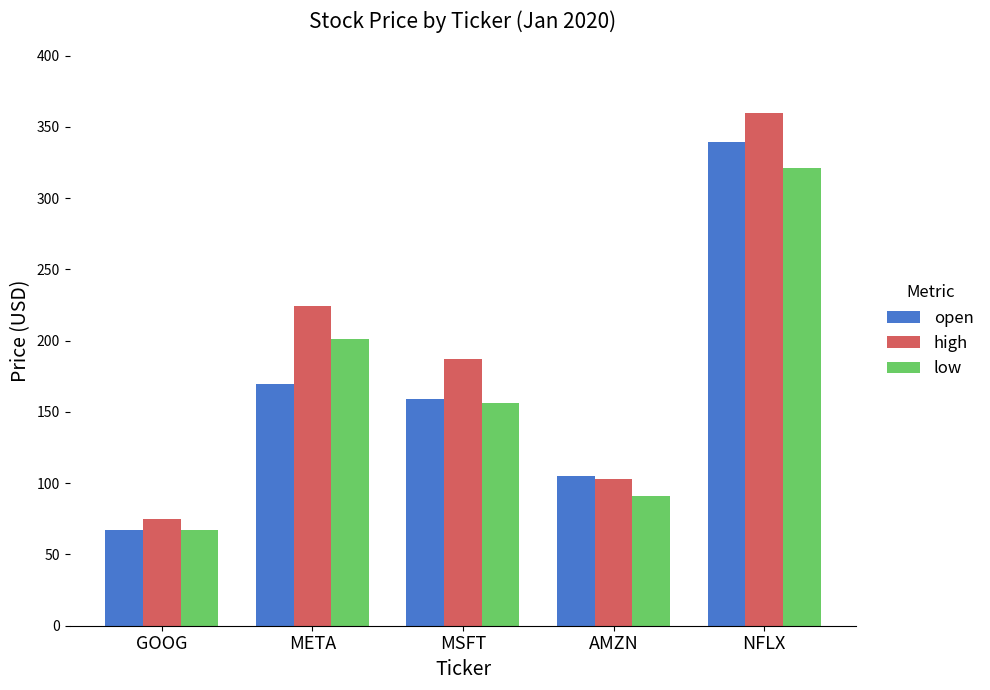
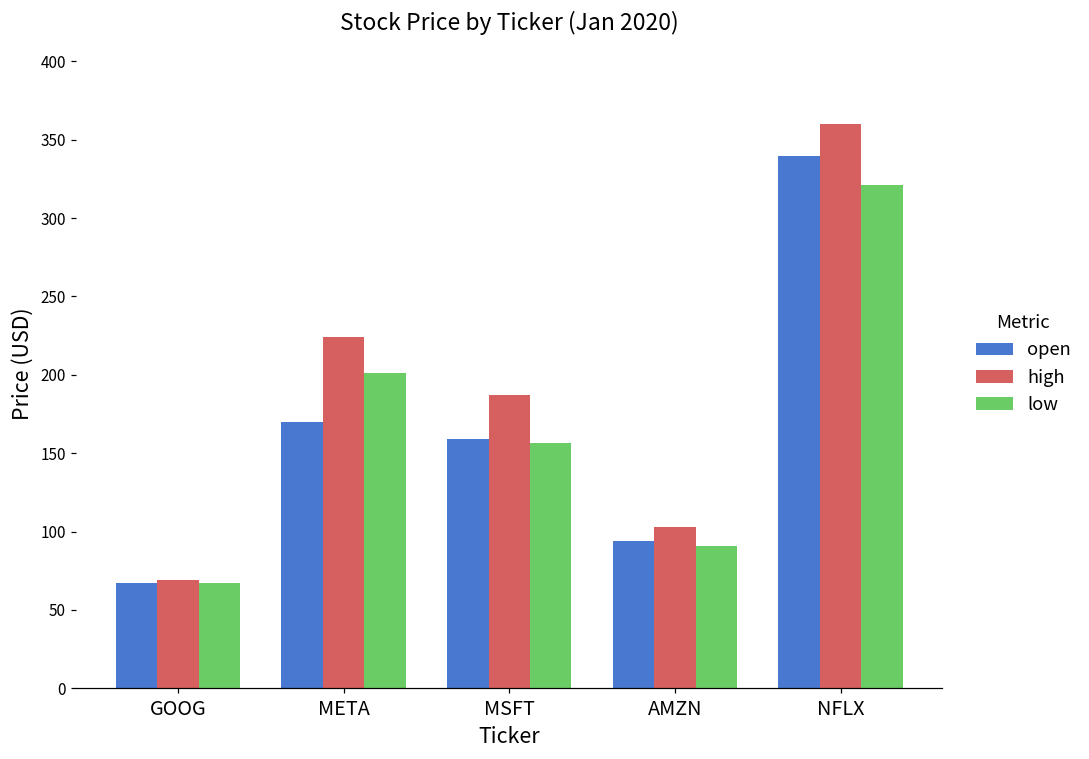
  {
    "open": {
      "GOOG": 67,
      "META": 170,
      "MSFT": 159,
-     "AMZN": 105,
+     "AMZN": 94,
      "NFLX": 340
    },
    "high": {
-     "GOOG": 75,
+     "GOOG": 69,
      "META": 224,
      "MSFT": 187,
      "AMZN": 103,
      "NFLX": 360
    },
    "low": {
      "GOOG": 67,
      "META": 201,
      "MSFT": 157,
      "AMZN": 91,
      "NFLX": 321
    }
  }
